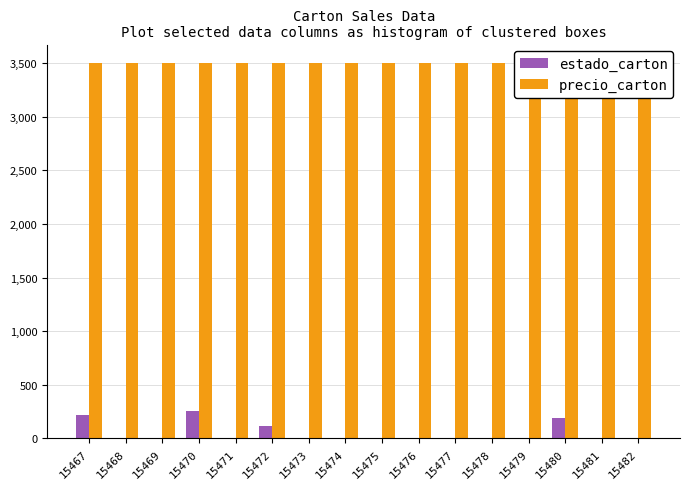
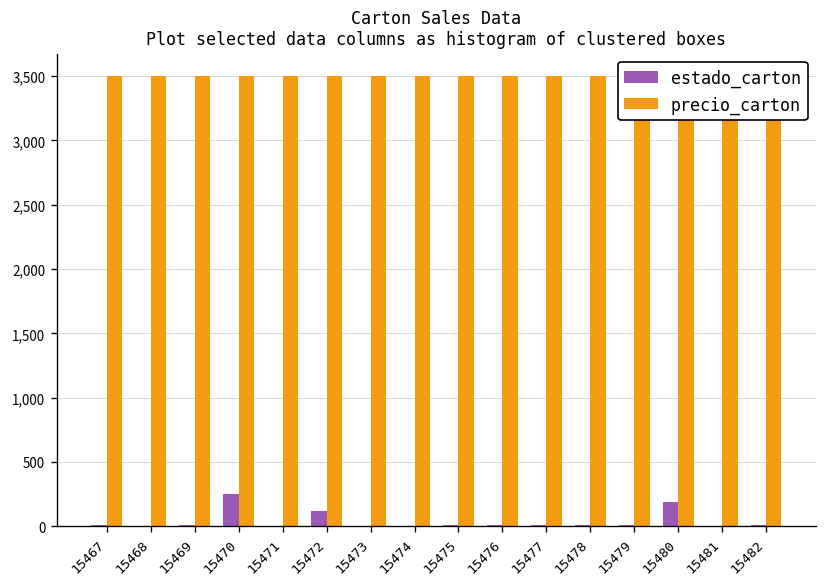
  {
    "estado_carton": {
-     "15467": "220",
+     "15467": "10",
      "15470": "250",
      "15472": "120",
      "15480": "190"
    },
    "precio_carton": {
      "15467": "3,500",
      "15468": "3,500",
      "15469": "3,500",
      "15470": "3,500",
      "15471": "3,500",
      "15472": "3,500",
      "15473": "3,500",
      "15474": "3,500",
      "15475": "3,500",
      "15476": "3,500",
      "15477": "3,500",
      "15478": "3,500"
    }
  }
